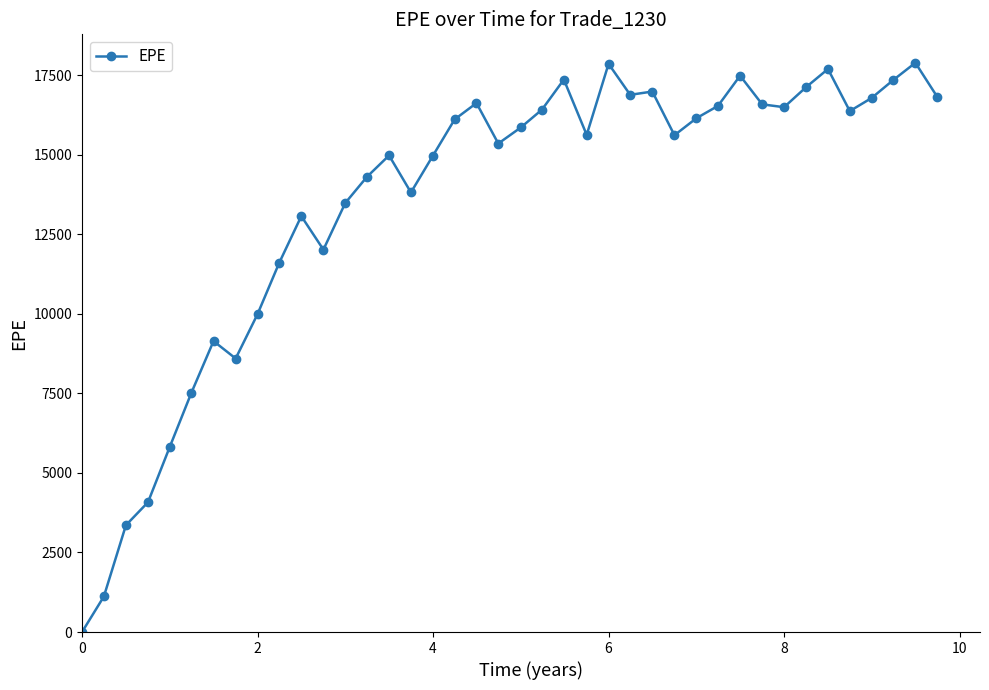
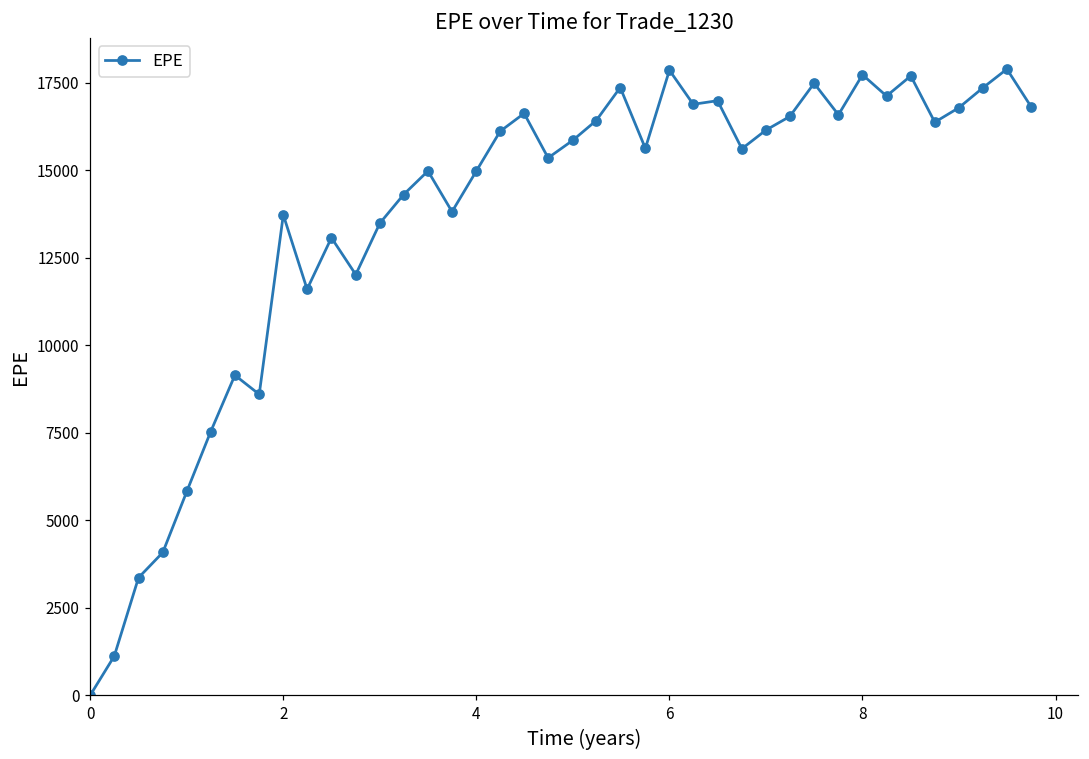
  {
    "0": 0,
-   "2": 10000,
+   "2": 13700,
    "4": 15000,
    "6": 17900,
-   "8": 16500
+   "8": 17700
  }
